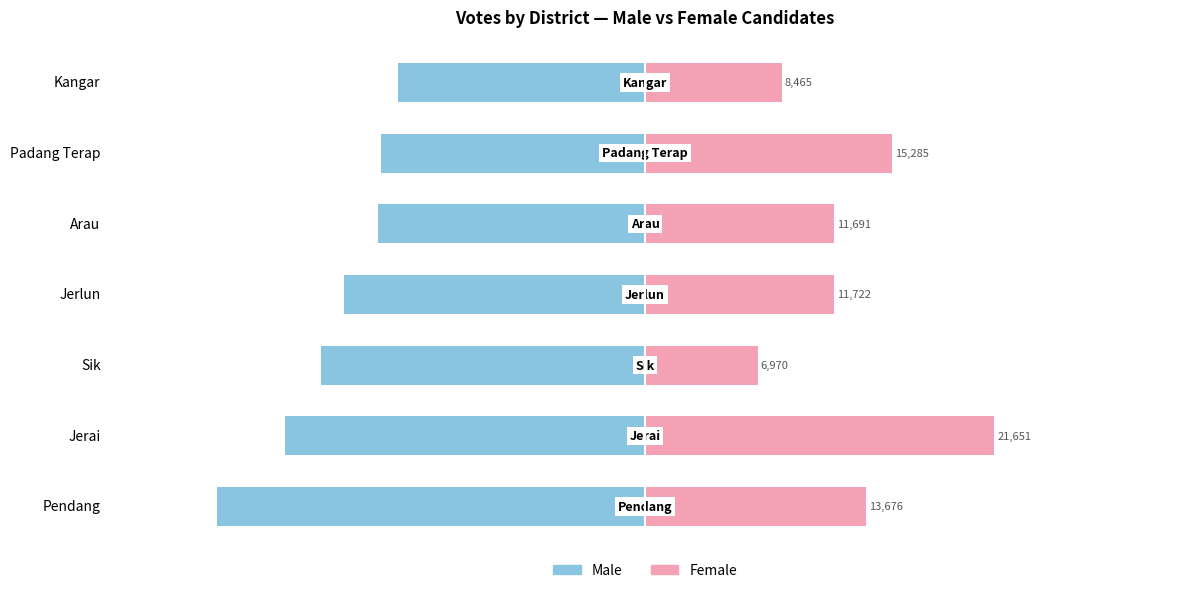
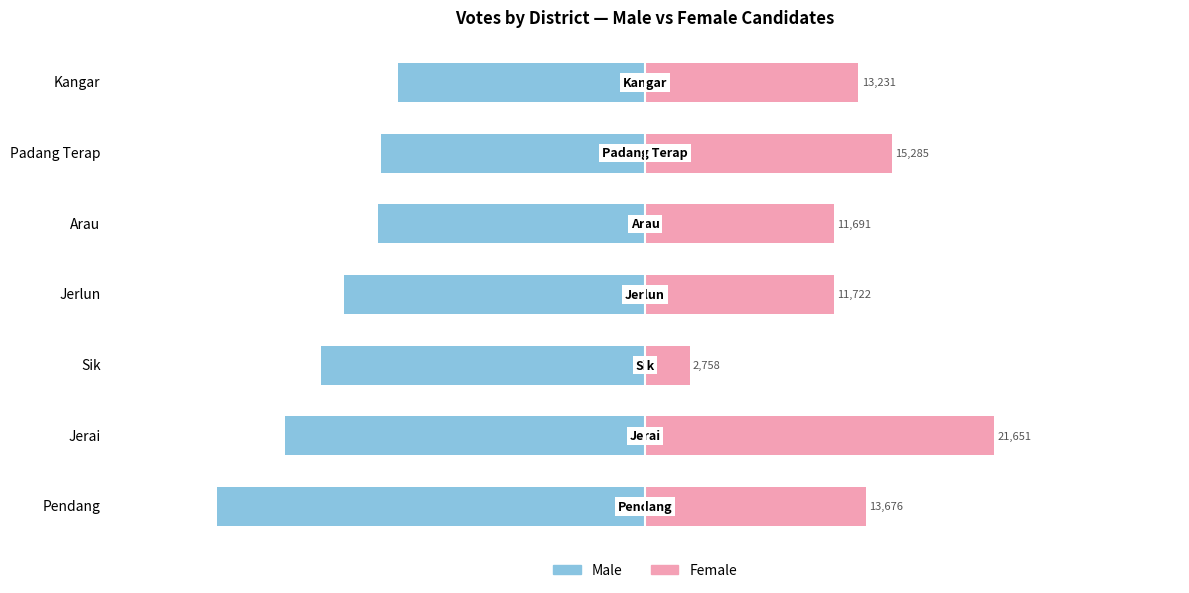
  {
    "Female": {
-     "Kangar": "8,465",
+     "Kangar": "13,231",
      "Padang Terap": "15,285",
      "Arau": "11,691",
      "Jerlun": "11,722",
-     "Sik": "6,970",
+     "Sik": "2,758",
      "Jerai": "21,651",
      "Pendang": "13,676"
    }
  }
